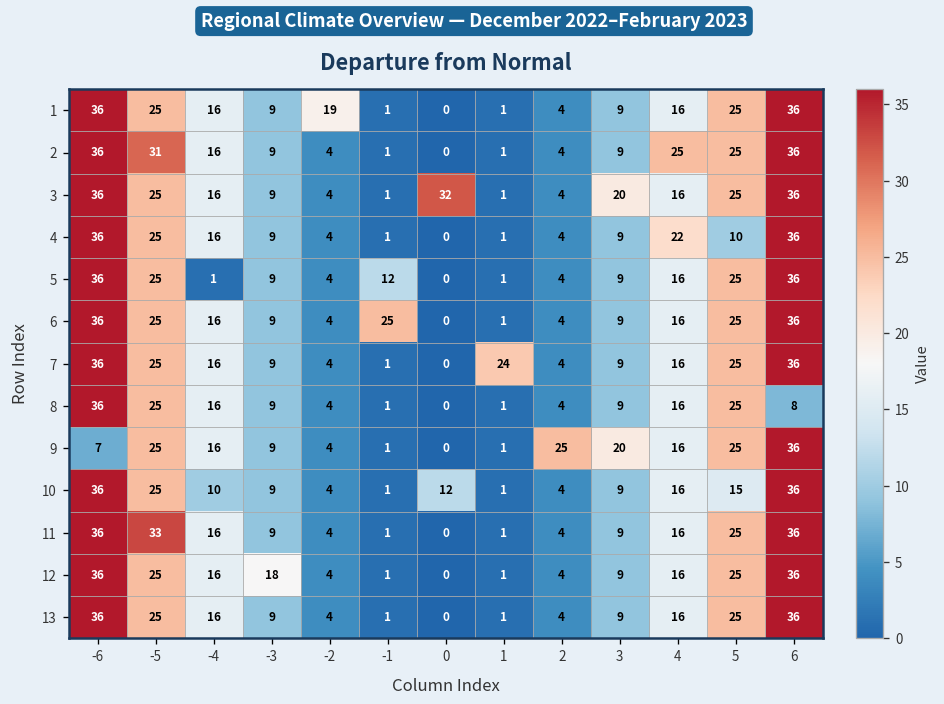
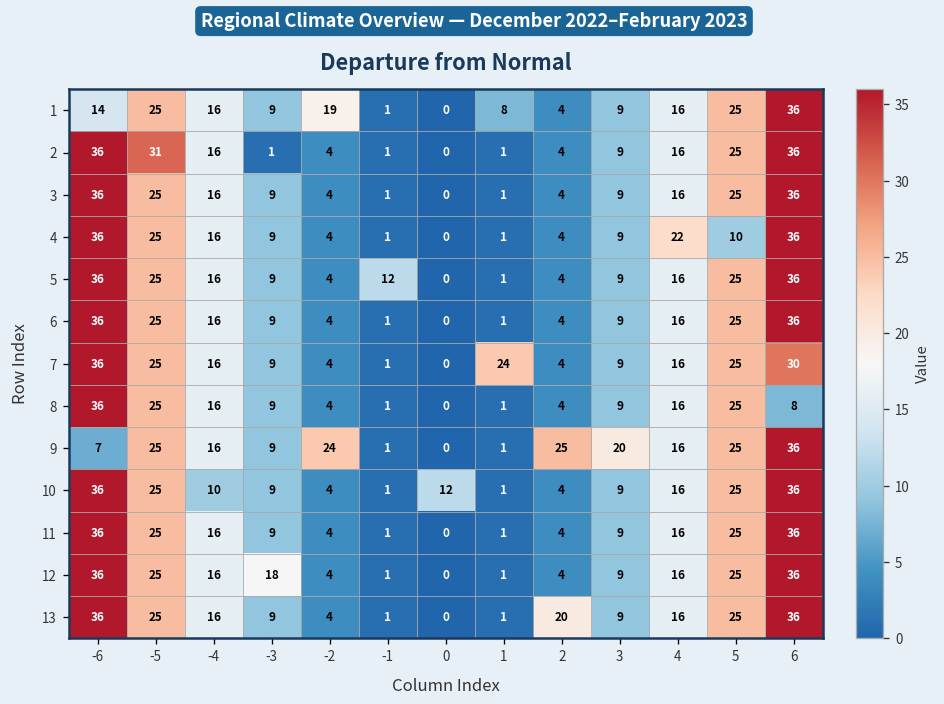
  {
    "1": {
-     "-6": 36,
+     "-6": 14,
      "-5": 25,
      "-4": 16,
      "-3": 9,
      "-2": 19,
      "-1": 1,
      "0": 0,
-     "1": 1,
+     "1": 8,
      "2": 4,
      "3": 9,
      "4": 16,
      "5": 25,
      "6": 36
    },
    "2": {
      "-6": 36,
      "-5": 31,
      "-4": 16,
-     "-3": 9,
+     "-3": 1,
      "-2": 4,
      "-1": 1,
      "0": 0,
      "1": 1,
      "2": 4,
      "3": 9,
-     "4": 25,
+     "4": 16,
      "5": 25,
      "6": 36
    },
    "3": {
      "-6": 36,
      "-5": 25,
      "-4": 16,
      "-3": 9,
      "-2": 4,
      "-1": 1,
-     "0": 32,
+     "0": 0,
      "1": 1,
      "2": 4,
-     "3": 20,
+     "3": 9,
      "4": 16,
      "5": 25,
      "6": 36
    },
    "4": {
      "-6": 36,
      "-5": 25,
      "-4": 16,
      "-3": 9,
      "-2": 4,
      "-1": 1,
      "0": 0,
      "1": 1,
      "2": 4,
      "3": 9,
      "4": 22,
      "5": 10,
      "6": 36
    },
    "5": {
      "-6": 36,
      "-5": 25,
-     "-4": 1,
+     "-4": 16,
      "-3": 9,
      "-2": 4,
      "-1": 12,
      "0": 0,
      "1": 1,
      "2": 4,
      "3": 9,
      "4": 16,
      "5": 25,
      "6": 36
    },
    "6": {
      "-6": 36,
      "-5": 25,
      "-4": 16,
      "-3": 9,
      "-2": 4,
-     "-1": 25,
+     "-1": 1,
      "0": 0,
      "1": 1,
      "2": 4,
      "3": 9,
      "4": 16,
      "5": 25,
      "6": 36
    },
    "7": {
      "-6": 36,
      "-5": 25,
      "-4": 16,
      "-3": 9,
      "-2": 4,
      "-1": 1,
      "0": 0,
      "1": 24,
      "2": 4,
      "3": 9,
      "4": 16,
      "5": 25,
-     "6": 36
+     "6": 30
    },
    "8": {
      "-6": 36,
      "-5": 25,
      "-4": 16,
      "-3": 9,
      "-2": 4,
      "-1": 1,
      "0": 0,
      "1": 1,
      "2": 4,
      "3": 9,
      "4": 16,
      "5": 25,
      "6": 8
    },
    "9": {
      "-6": 7,
      "-5": 25,
      "-4": 16,
      "-3": 9,
-     "-2": 4,
+     "-2": 24,
      "-1": 1,
      "0": 0,
      "1": 1,
      "2": 25,
      "3": 20,
      "4": 16,
      "5": 25,
      "6": 36
    },
    "10": {
      "-6": 36,
      "-5": 25,
      "-4": 10,
      "-3": 9,
      "-2": 4,
      "-1": 1,
      "0": 12,
      "1": 1,
      "2": 4,
      "3": 9,
      "4": 16,
-     "5": 15,
+     "5": 25,
      "6": 36
    },
    "11": {
      "-6": 36,
-     "-5": 33,
+     "-5": 25,
      "-4": 16,
      "-3": 9,
      "-2": 4,
      "-1": 1,
      "0": 0,
      "1": 1,
      "2": 4,
      "3": 9,
      "4": 16,
      "5": 25,
      "6": 36
    },
    "12": {
      "-6": 36,
      "-5": 25,
      "-4": 16,
      "-3": 18,
      "-2": 4,
      "-1": 1,
      "0": 0,
      "1": 1,
      "2": 4,
      "3": 9,
      "4": 16,
      "5": 25,
      "6": 36
    },
    "13": {
      "-6": 36,
      "-5": 25,
      "-4": 16,
      "-3": 9,
      "-2": 4,
      "-1": 1,
      "0": 0,
      "1": 1,
-     "2": 4,
+     "2": 20,
      "3": 9,
      "4": 16,
      "5": 25,
      "6": 36
    }
  }
